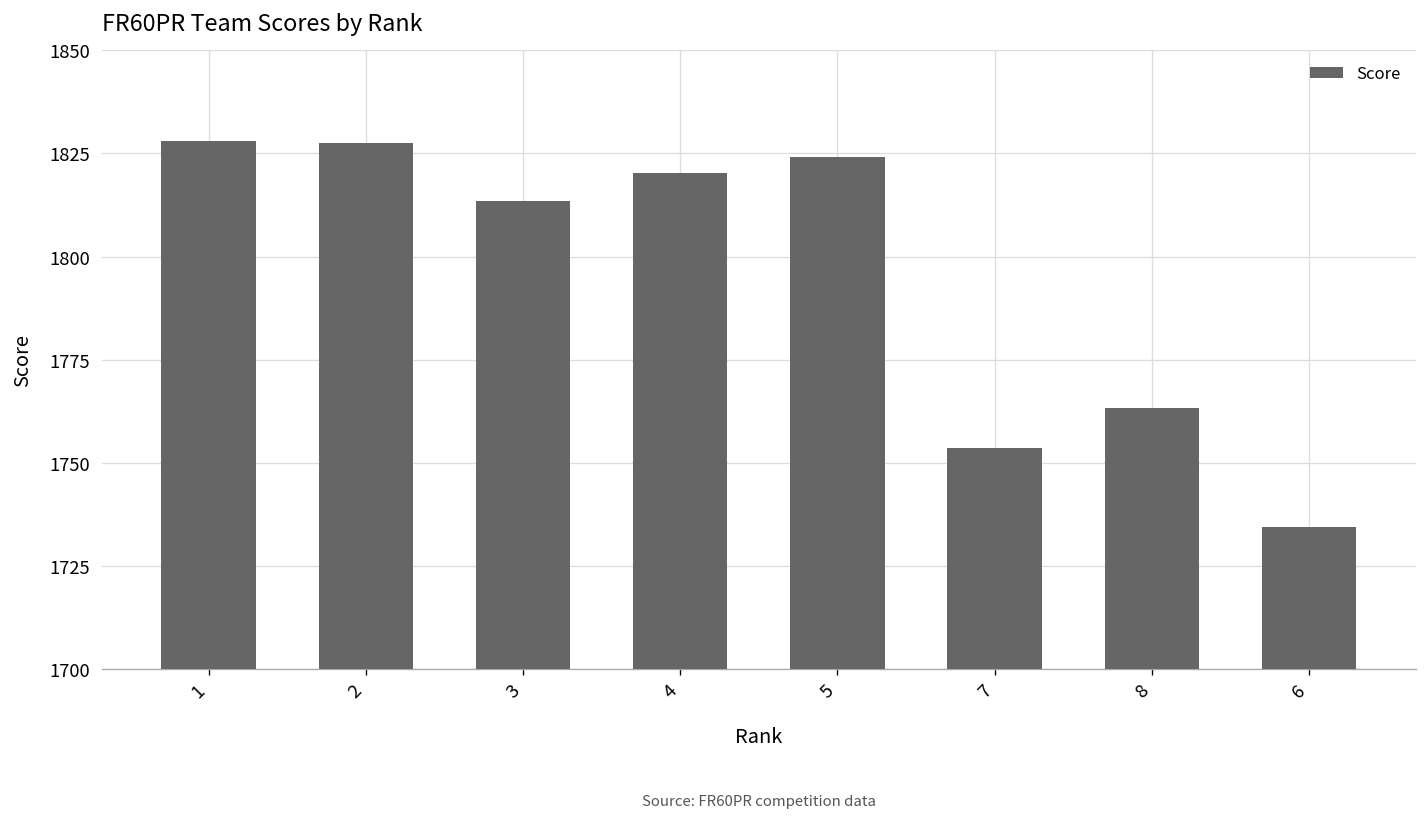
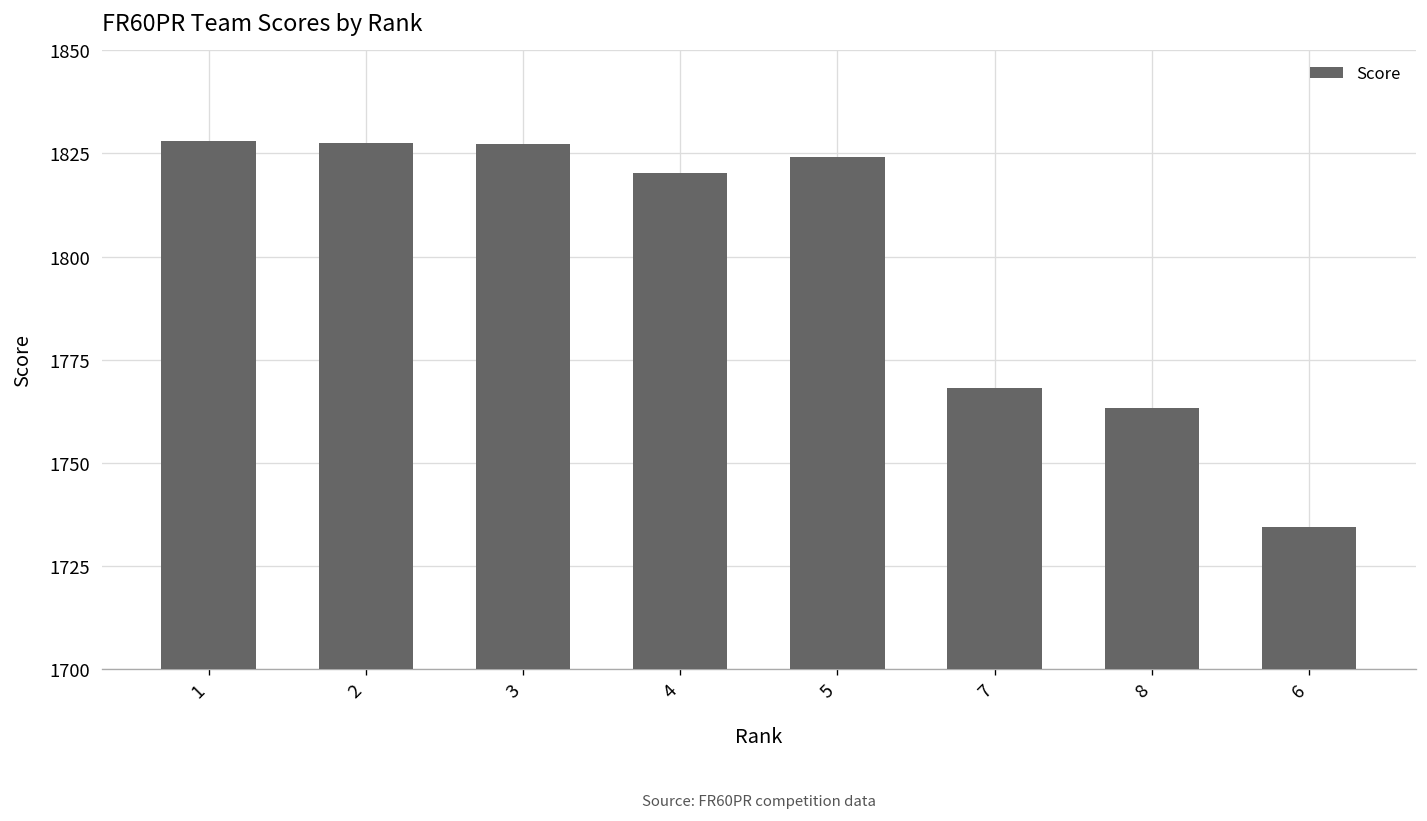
  {
    "1": 1828,
    "2": 1828,
-   "3": 1813,
+   "3": 1827,
    "4": 1820,
    "5": 1824,
-   "7": 1754,
+   "7": 1768,
    "8": 1763,
    "6": 1734
  }
